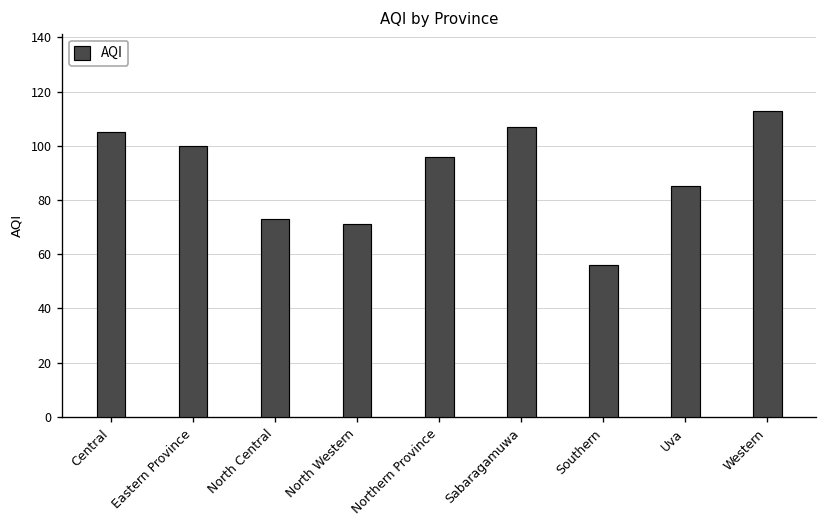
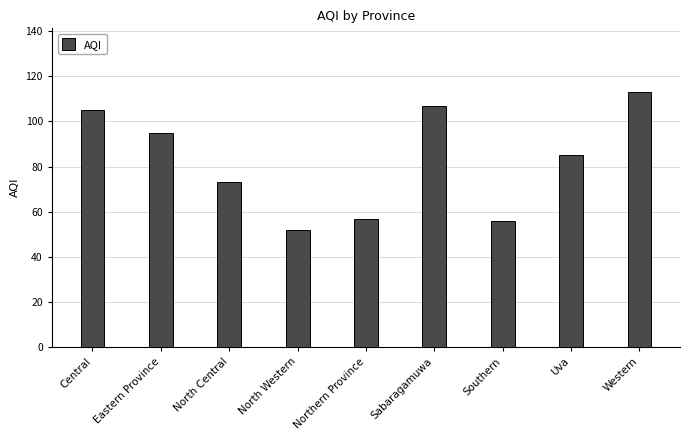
  {
    "Central": 105,
-   "Eastern Province": 100,
+   "Eastern Province": 95,
    "North Central": 73,
-   "North Western": 71,
-   "Northern Province": 96,
+   "North Western": 52,
+   "Northern Province": 57,
    "Sabaragamuwa": 107,
    "Southern": 56,
    "Uva": 85,
    "Western": 113
  }
